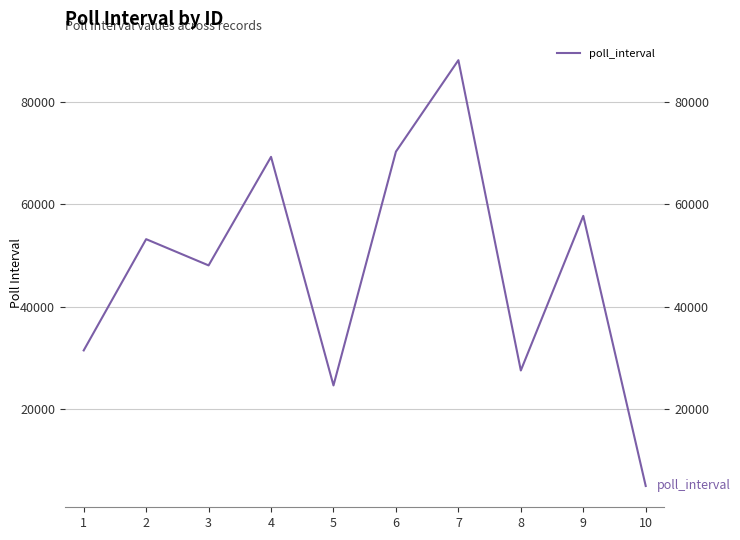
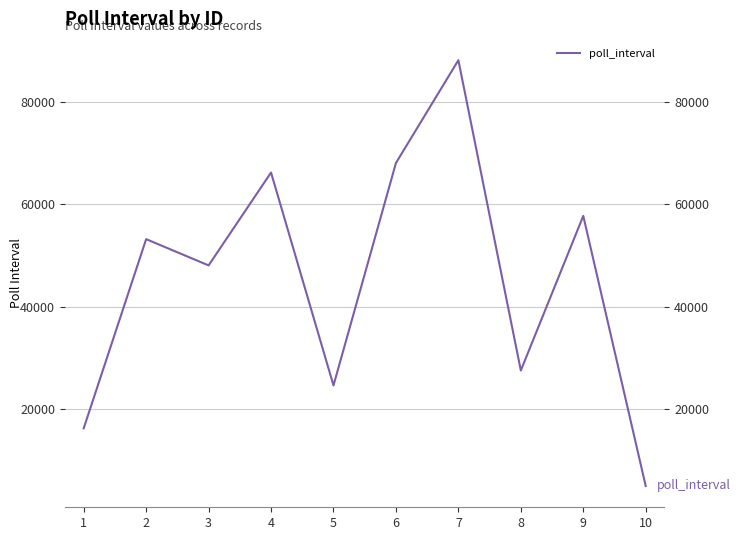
  {
-   "1": 31000,
+   "1": 16000,
    "2": 53000,
    "3": 48000,
-   "4": 69000,
+   "4": 66000,
    "5": 25000,
-   "6": 70000,
+   "6": 68000,
    "7": 88000,
    "8": 28000,
    "9": 58000,
    "10": 5000
  }
